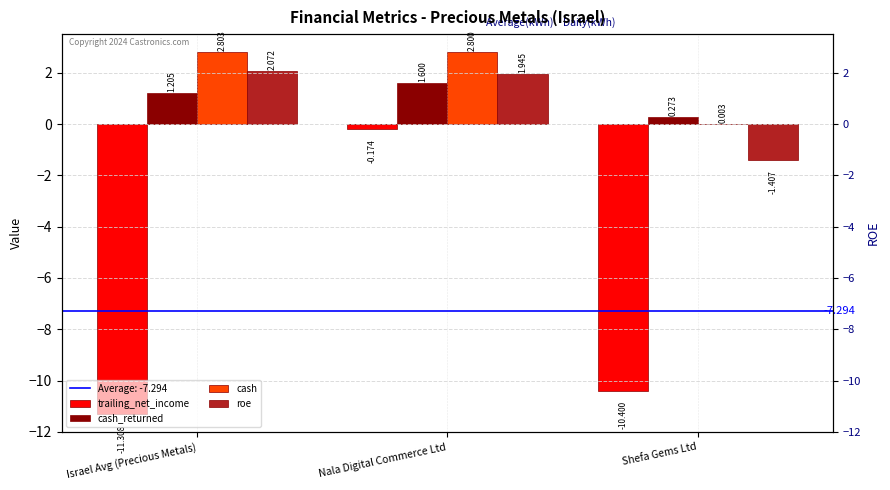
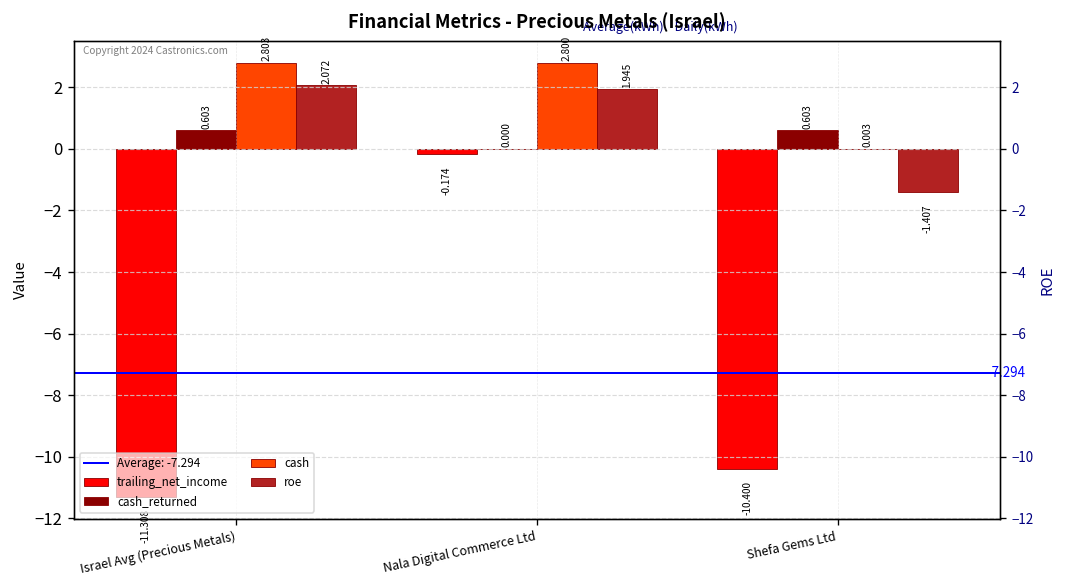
  {
    "trailing_net_income": {
      "Nala Digital Commerce Ltd": -0.174,
      "Shefa Gems Ltd": -10.400
    },
    "cash_returned": {
-     "Israel Avg (Precious Metals)": 1.205,
-     "Nala Digital Commerce Ltd": 1.600,
-     "Shefa Gems Ltd": 0.273
+     "Israel Avg (Precious Metals)": 0.603,
+     "Nala Digital Commerce Ltd": 0.000,
+     "Shefa Gems Ltd": 0.603
    },
    "cash": {
      "Israel Avg (Precious Metals)": 2.803,
      "Nala Digital Commerce Ltd": 2.800,
      "Shefa Gems Ltd": 0.003
    },
    "roe": {
      "Israel Avg (Precious Metals)": 2.072,
      "Nala Digital Commerce Ltd": 1.945,
      "Shefa Gems Ltd": -1.407
    }
  }
